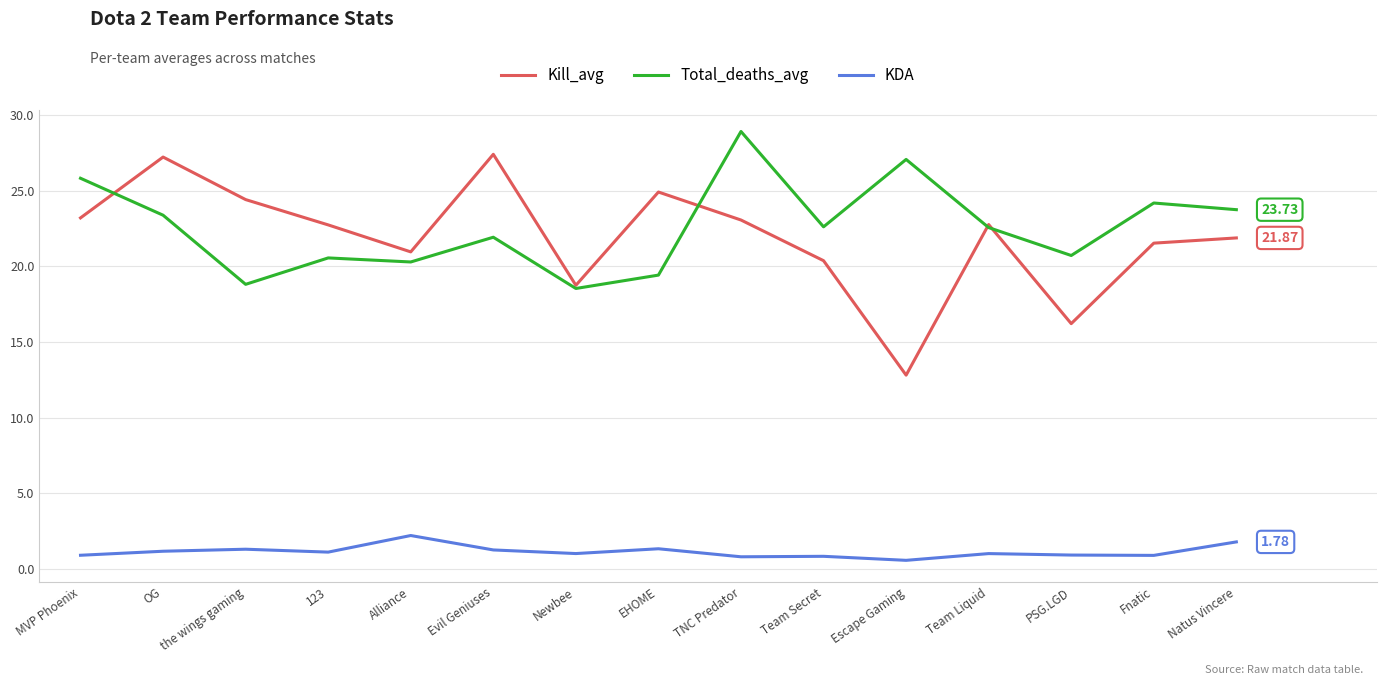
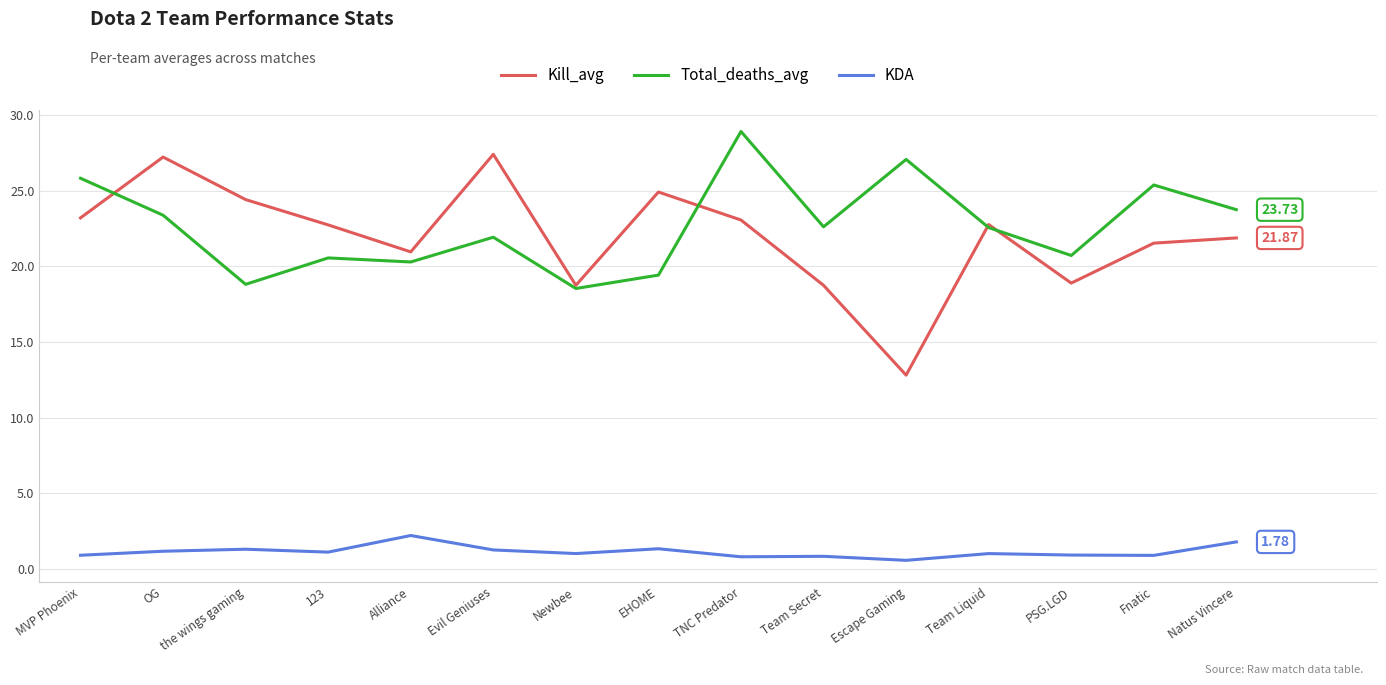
  {
    "Kill_avg": {
      "MVP Phoenix": 23.2,
      "OG": 27.2,
      "the wings gaming": 24.4,
      "123": 22.7,
      "Alliance": 20.9,
      "Evil Geniuses": 27.4,
      "Newbee": 18.7,
      "EHOME": 24.9,
      "TNC Predator": 23.1,
-     "Team Secret": 20.4,
+     "Team Secret": 18.7,
      "Escape Gaming": 12.8,
      "Team Liquid": 22.8,
-     "PSG.LGD": 16.2,
+     "PSG.LGD": 18.9,
      "Fnatic": 21.5
    },
    "Total_deaths_avg": {
      "MVP Phoenix": 25.8,
      "OG": 23.4,
      "the wings gaming": 18.8,
      "123": 20.5,
      "Alliance": 20.3,
      "Evil Geniuses": 21.9,
      "Newbee": 18.5,
      "EHOME": 19.4,
      "TNC Predator": 28.9,
      "Team Secret": 22.6,
      "Escape Gaming": 27.1,
      "Team Liquid": 22.6,
      "PSG.LGD": 20.7,
-     "Fnatic": 24.2
+     "Fnatic": 25.4
    },
    "KDA": {
      "MVP Phoenix": 0.9,
      "OG": 1.2,
      "the wings gaming": 1.3,
      "123": 1.1,
      "Alliance": 2.2,
      "Evil Geniuses": 1.3,
      "Newbee": 1.0,
      "EHOME": 1.3,
      "TNC Predator": 0.8,
      "Team Secret": 0.8,
      "Escape Gaming": 0.6,
      "Team Liquid": 1.0,
      "PSG.LGD": 0.9,
      "Fnatic": 0.9
    }
  }
